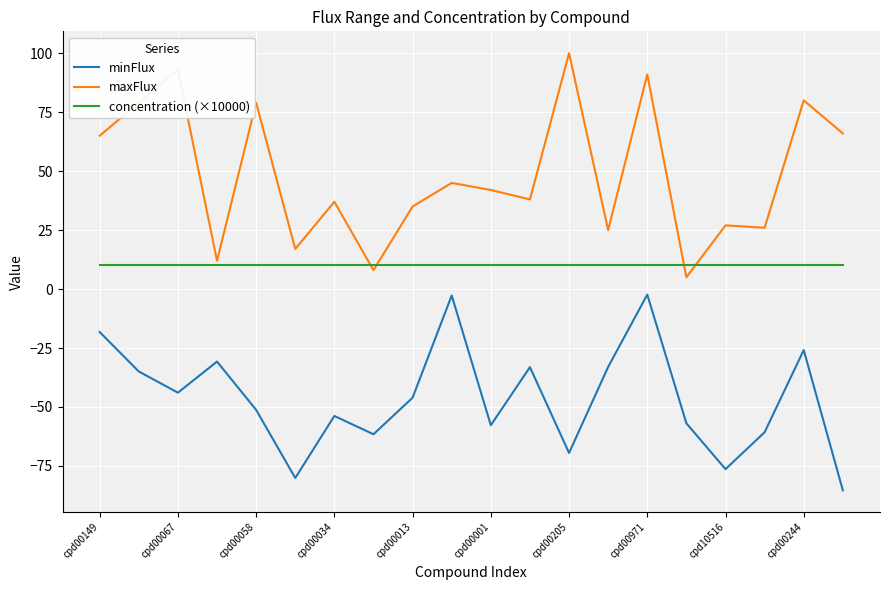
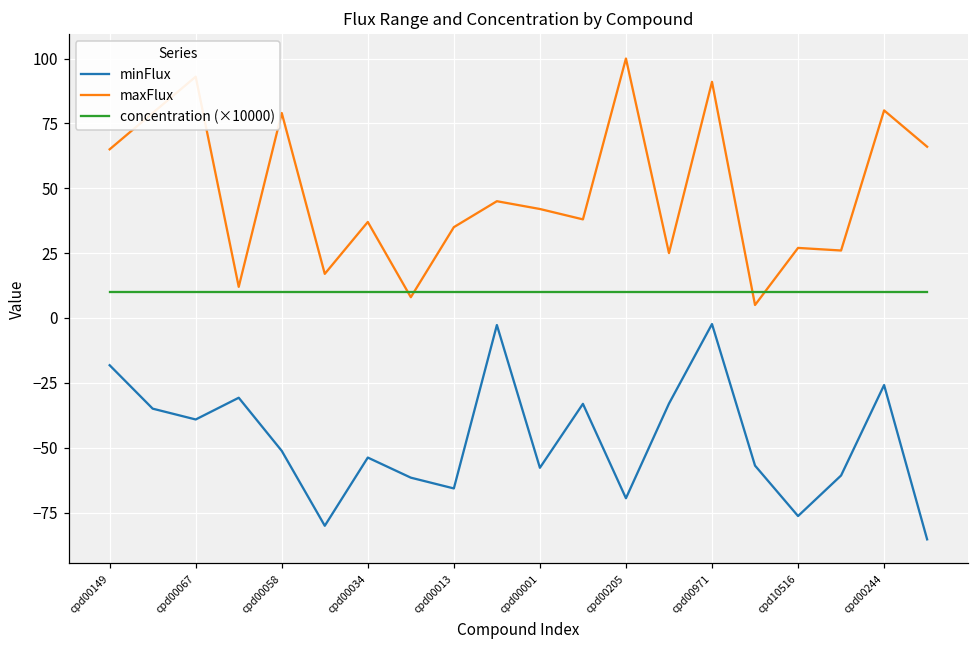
  {
    "minFlux": {
      "cpd00149": -18,
-     "cpd00067": -44,
+     "cpd00067": -39,
      "cpd00058": -51,
      "cpd00034": -54,
-     "cpd00013": -46,
+     "cpd00013": -66,
      "cpd00001": -58,
      "cpd00205": -69,
      "cpd00971": -2,
      "cpd10516": -76,
      "cpd00244": -26
    },
    "maxFlux": {
      "cpd00149": 65,
      "cpd00058": 79,
      "cpd00034": 37,
      "cpd00013": 35,
      "cpd00001": 42,
      "cpd00205": 100,
      "cpd00971": 91,
      "cpd10516": 27,
      "cpd00244": 80
    },
    "concentration (×10000)": {
      "cpd00149": 10,
      "cpd00067": 10,
      "cpd00058": 10,
      "cpd00034": 10,
      "cpd00013": 10,
      "cpd00001": 10,
      "cpd00205": 10,
      "cpd00971": 10,
      "cpd10516": 10,
      "cpd00244": 10
    }
  }
